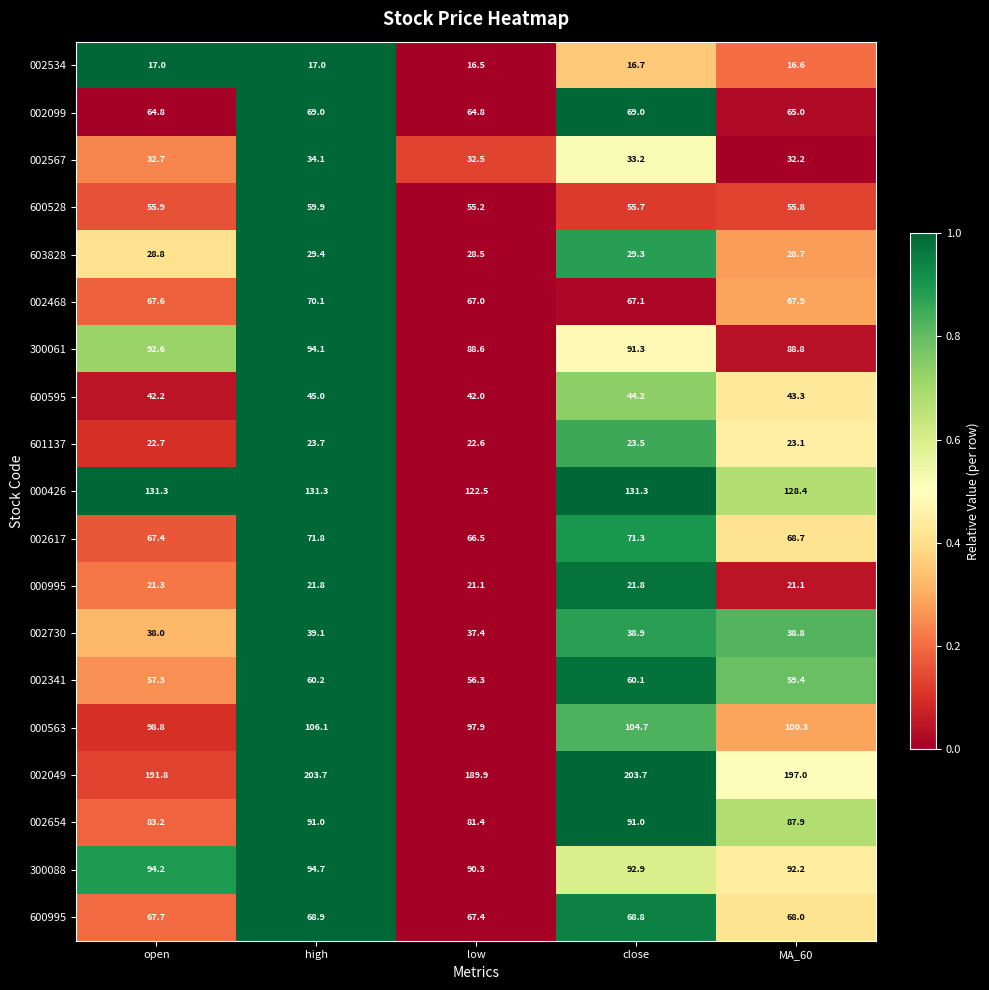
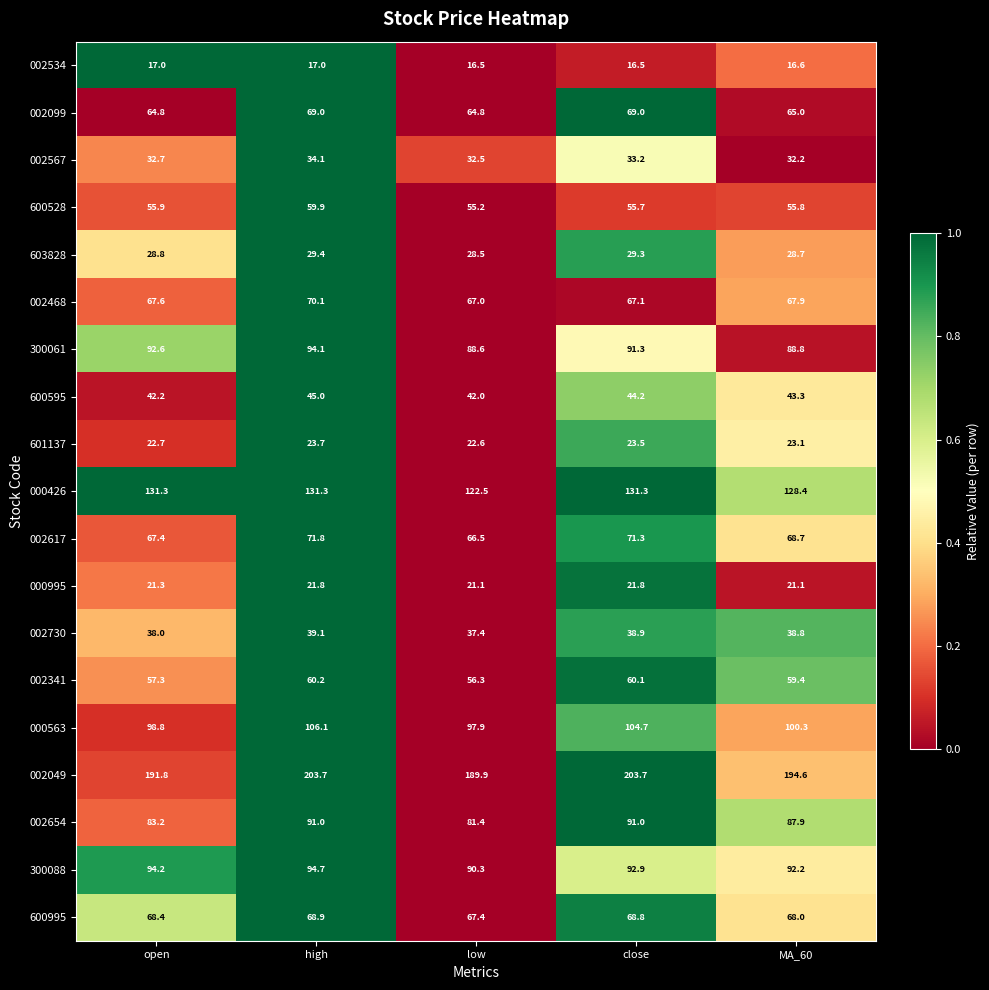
  {
    "002534": {
      "open": 17.0,
      "high": 17.0,
      "low": 16.5,
-     "close": 16.7,
+     "close": 16.5,
      "MA_60": 16.6
    },
    "002099": {
      "open": 64.8,
      "high": 69.0,
      "low": 64.8,
      "close": 69.0,
      "MA_60": 65.0
    },
    "002567": {
      "open": 32.7,
      "high": 34.1,
      "low": 32.5,
      "close": 33.2,
      "MA_60": 32.2
    },
    "600528": {
      "open": 55.9,
      "high": 59.9,
      "low": 55.2,
      "close": 55.7,
      "MA_60": 55.8
    },
    "603828": {
      "open": 28.8,
      "high": 29.4,
      "low": 28.5,
      "close": 29.3,
      "MA_60": 28.7
    },
    "002468": {
      "open": 67.6,
      "high": 70.1,
      "low": 67.0,
      "close": 67.1,
      "MA_60": 67.9
    },
    "300061": {
      "open": 92.6,
      "high": 94.1,
      "low": 88.6,
      "close": 91.3,
      "MA_60": 88.8
    },
    "600595": {
      "open": 42.2,
      "high": 45.0,
      "low": 42.0,
      "close": 44.2,
      "MA_60": 43.3
    },
    "601137": {
      "open": 22.7,
      "high": 23.7,
      "low": 22.6,
      "close": 23.5,
      "MA_60": 23.1
    },
    "000426": {
      "open": 131.3,
      "high": 131.3,
      "low": 122.5,
      "close": 131.3,
      "MA_60": 128.4
    },
    "002617": {
      "open": 67.4,
      "high": 71.8,
      "low": 66.5,
      "close": 71.3,
      "MA_60": 68.7
    },
    "000995": {
      "open": 21.3,
      "high": 21.8,
      "low": 21.1,
      "close": 21.8,
      "MA_60": 21.1
    },
    "002730": {
      "open": 38.0,
      "high": 39.1,
      "low": 37.4,
      "close": 38.9,
      "MA_60": 38.8
    },
    "002341": {
      "open": 57.3,
      "high": 60.2,
      "low": 56.3,
      "close": 60.1,
      "MA_60": 59.4
    },
    "000563": {
      "open": 98.8,
      "high": 106.1,
      "low": 97.9,
      "close": 104.7,
      "MA_60": 100.3
    },
    "002049": {
      "open": 191.8,
      "high": 203.7,
      "low": 189.9,
      "close": 203.7,
-     "MA_60": 197.0
+     "MA_60": 194.6
    },
    "002654": {
      "open": 83.2,
      "high": 91.0,
      "low": 81.4,
      "close": 91.0,
      "MA_60": 87.9
    },
    "300088": {
      "open": 94.2,
      "high": 94.7,
      "low": 90.3,
      "close": 92.9,
      "MA_60": 92.2
    },
    "600995": {
-     "open": 67.7,
+     "open": 68.4,
      "high": 68.9,
      "low": 67.4,
      "close": 68.8,
      "MA_60": 68.0
    }
  }
